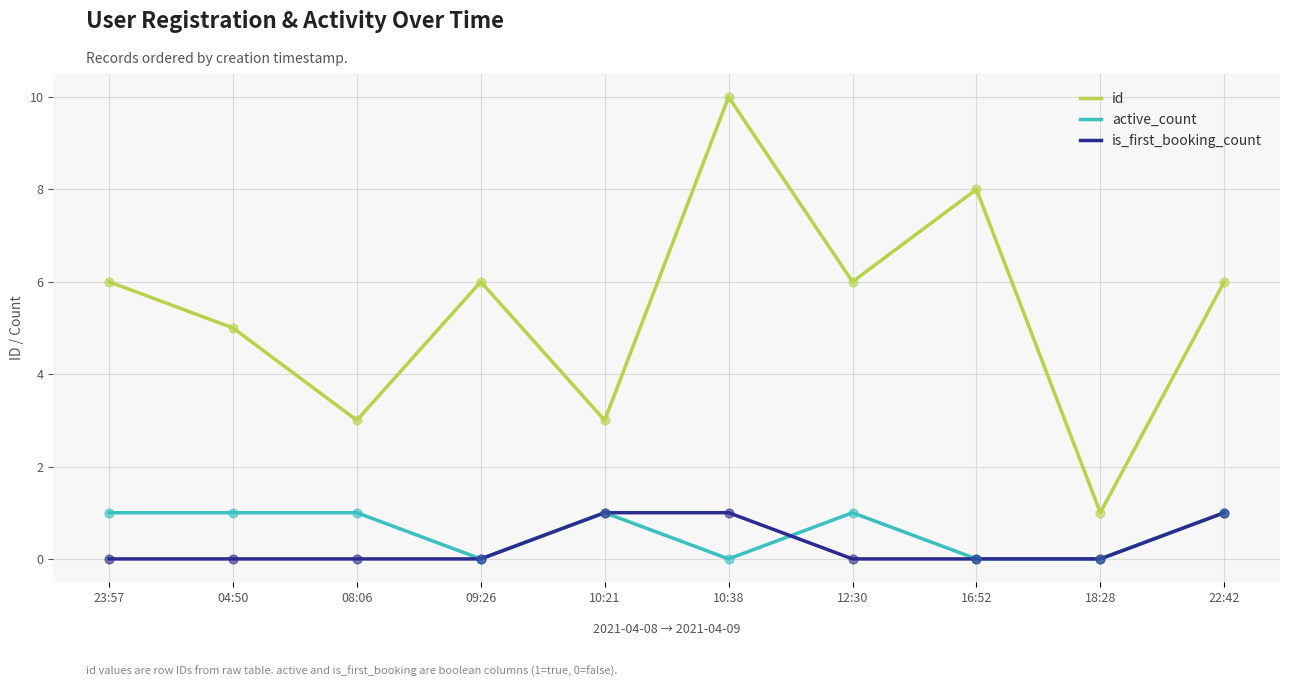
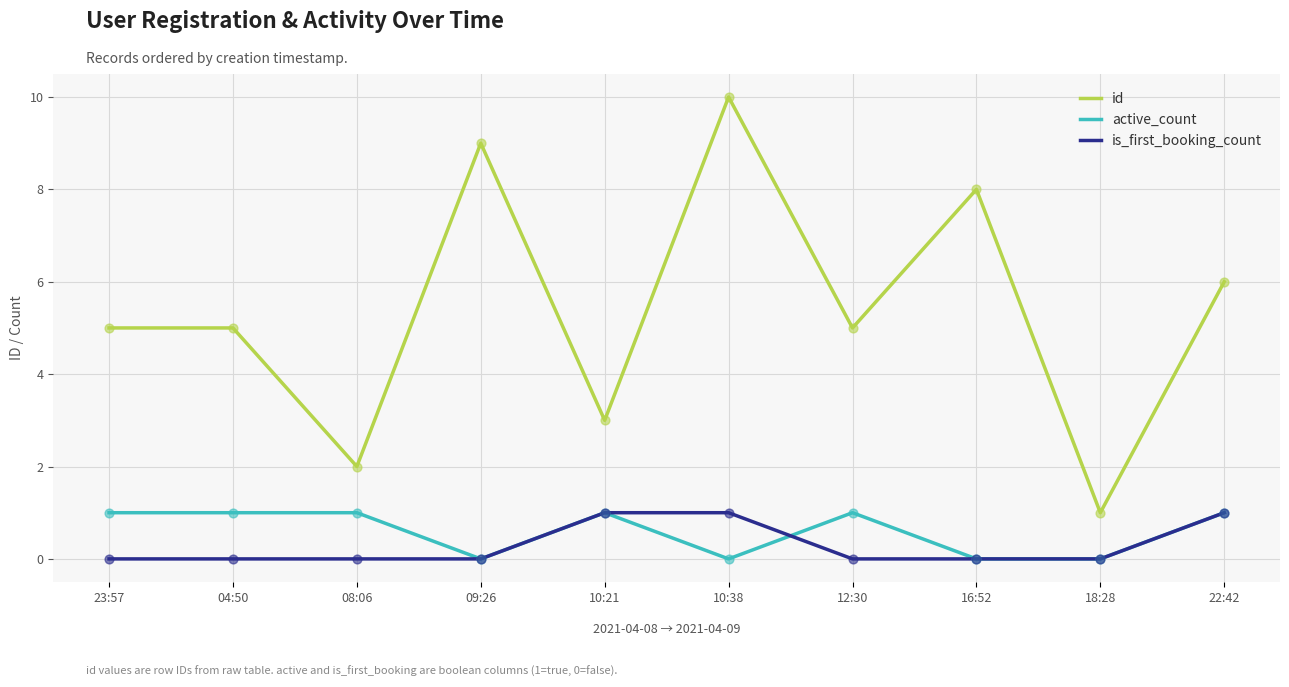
  {
    "id": {
-     "23:57": 6,
+     "23:57": 5,
      "04:50": 5,
-     "08:06": 3,
-     "09:26": 6,
+     "08:06": 2,
+     "09:26": 9,
      "10:21": 3,
      "10:38": 10,
-     "12:30": 6,
+     "12:30": 5,
      "16:52": 8,
      "18:28": 1,
      "22:42": 6
    },
    "active_count": {
      "23:57": 1,
      "04:50": 1,
      "08:06": 1,
      "10:38": 0,
      "12:30": 1
    },
    "is_first_booking_count": {
      "23:57": 0,
      "04:50": 0,
      "08:06": 0,
      "10:38": 1,
      "12:30": 0
    }
  }
